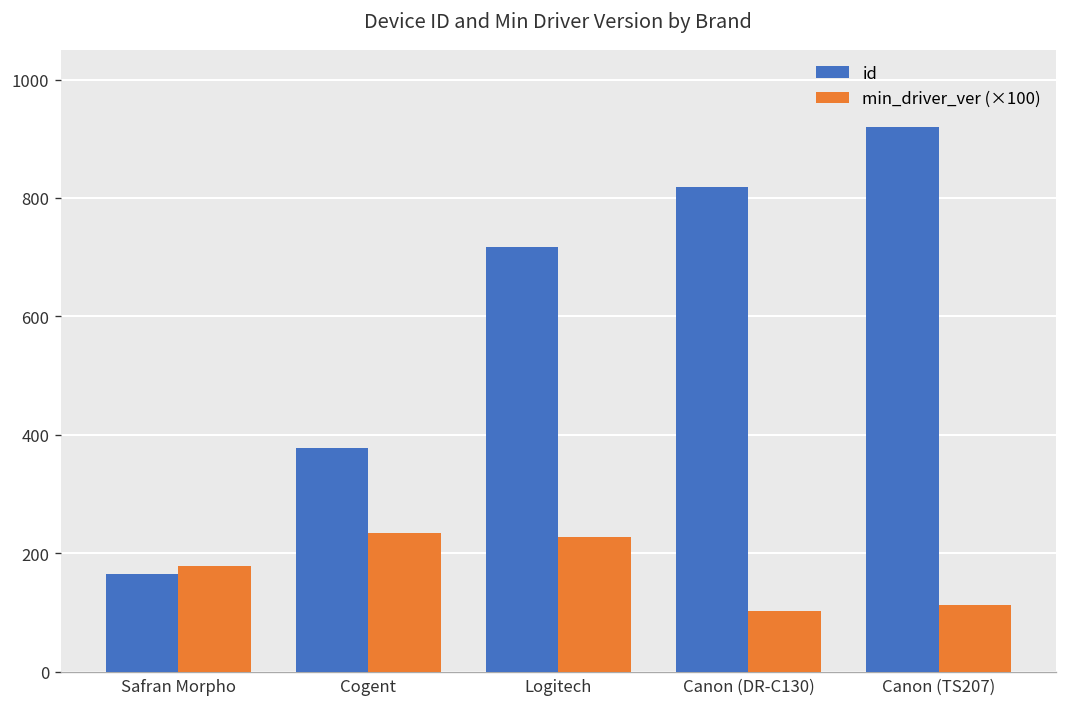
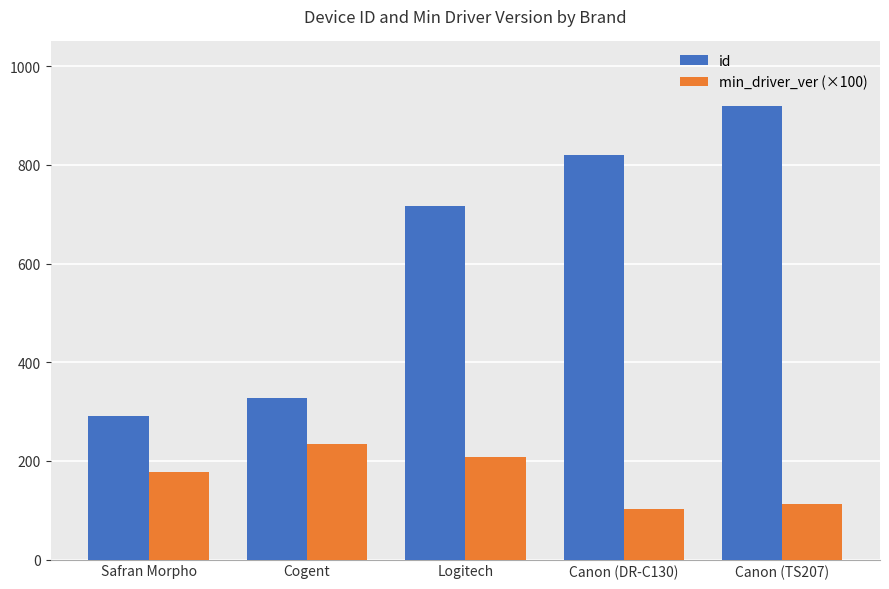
  {
    "id": {
-     "Safran Morpho": 170,
-     "Cogent": 380,
+     "Safran Morpho": 290,
+     "Cogent": 330,
      "Logitech": 720,
      "Canon (DR-C130)": 820,
      "Canon (TS207)": 920
    },
    "min_driver_ver (×100)": {
      "Safran Morpho": 180,
      "Cogent": 230,
-     "Logitech": 230,
+     "Logitech": 210,
      "Canon (DR-C130)": 100,
      "Canon (TS207)": 110
    }
  }
